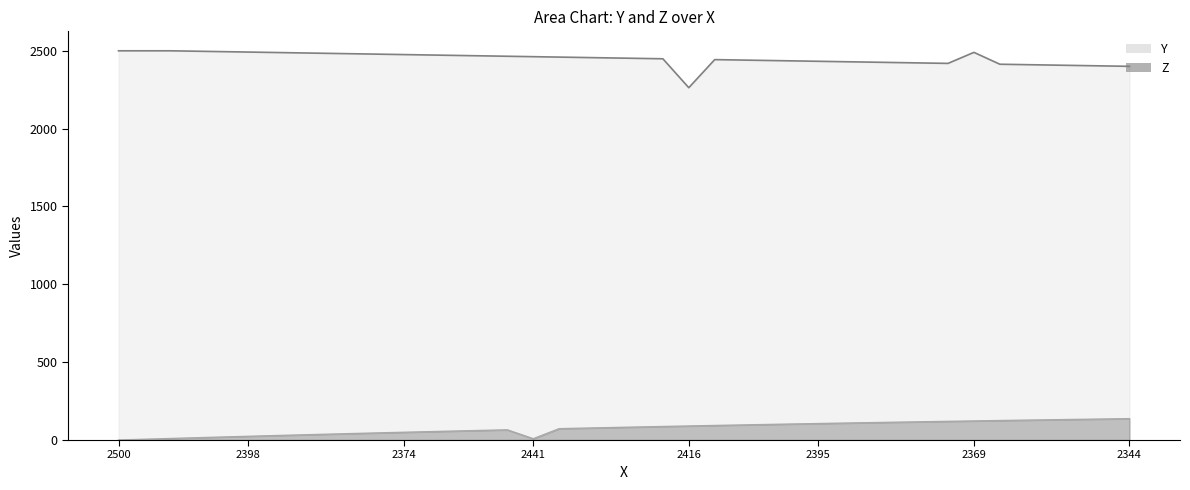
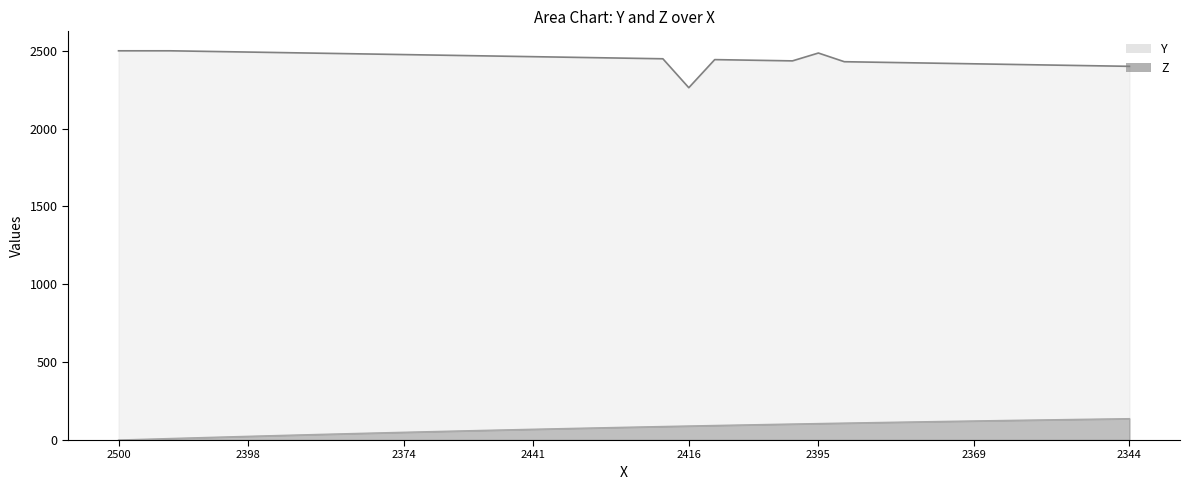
  {
    "Y": {
      "2500": 2500,
      "2398": 2490,
      "2374": 2480,
      "2441": 2460,
      "2416": 2260,
-     "2395": 2430,
-     "2369": 2490,
+     "2395": 2490,
+     "2369": 2420,
      "2344": 2400
    },
    "Z": {
      "2500": 0,
      "2398": 20,
      "2374": 50,
-     "2441": 10,
+     "2441": 70,
      "2416": 90,
      "2395": 110,
      "2369": 120,
      "2344": 140
    }
  }
